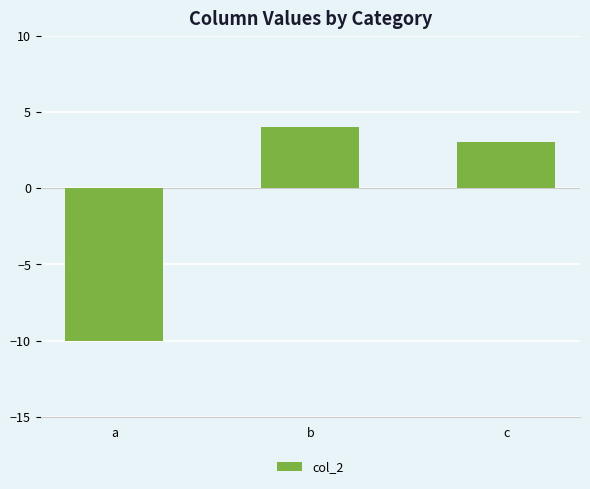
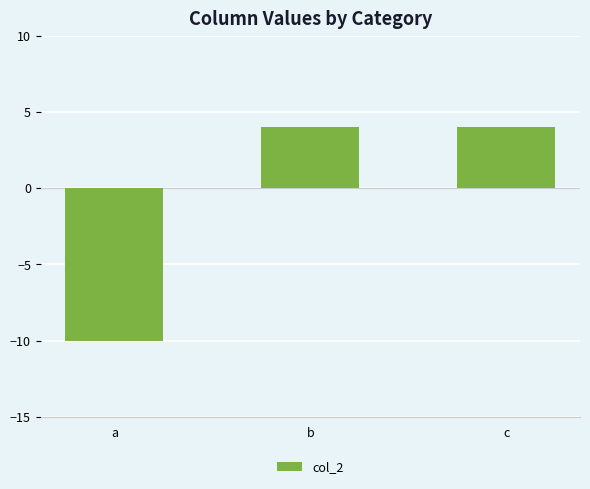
  {
    "a": -10,
    "b": 4,
-   "c": 3
+   "c": 4
  }
